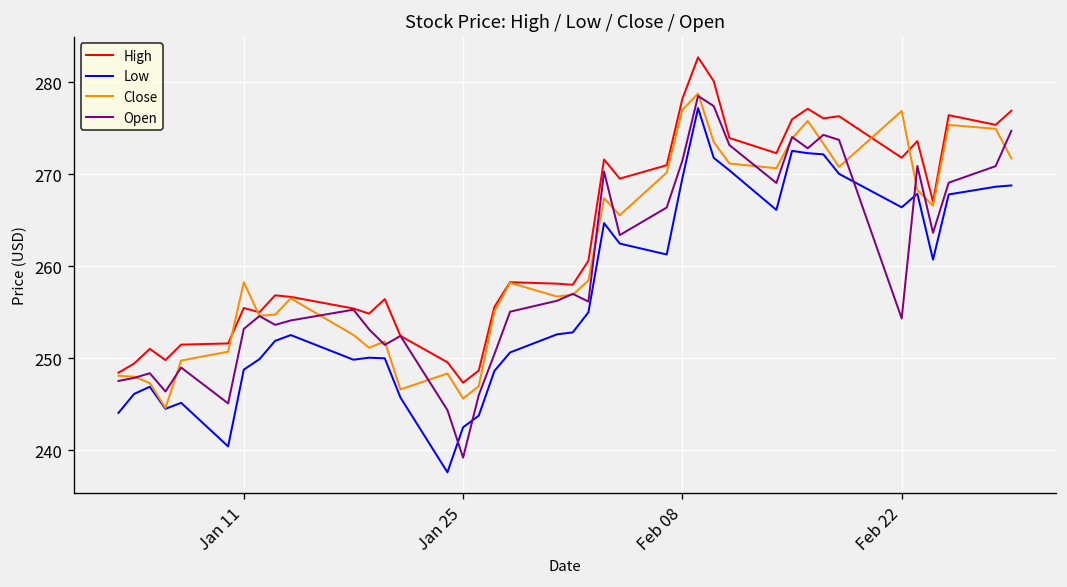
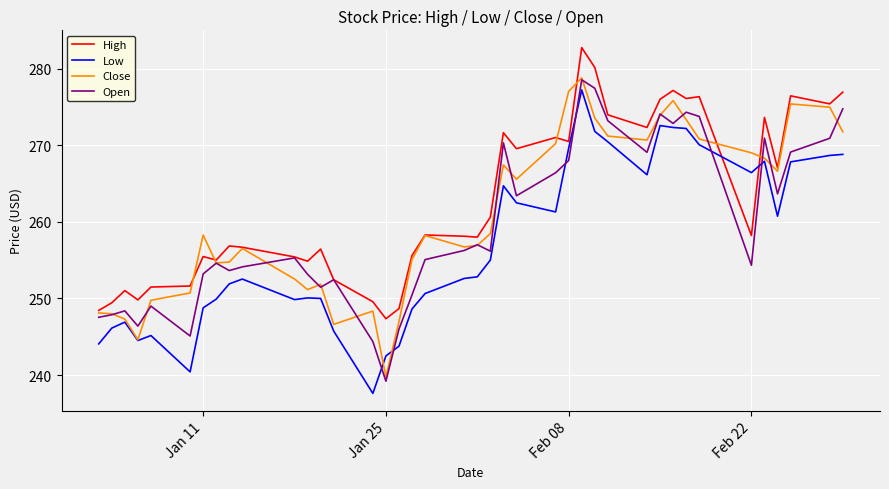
  {
    "High": {
      "Jan 11": 255,
      "Jan 25": 247,
-     "Feb 08": 278,
-     "Feb 22": 272
+     "Feb 08": 270,
+     "Feb 22": 258
    },
    "Low": {
      "Jan 11": 249,
      "Jan 25": 243,
      "Feb 08": 270,
      "Feb 22": 266
    },
    "Close": {
      "Jan 11": 258,
-     "Jan 25": 246,
+     "Jan 25": 240,
      "Feb 08": 277,
-     "Feb 22": 277
+     "Feb 22": 269
    },
    "Open": {
      "Jan 11": 253,
      "Jan 25": 239,
-     "Feb 08": 272,
+     "Feb 08": 268,
      "Feb 22": 254
    }
  }
